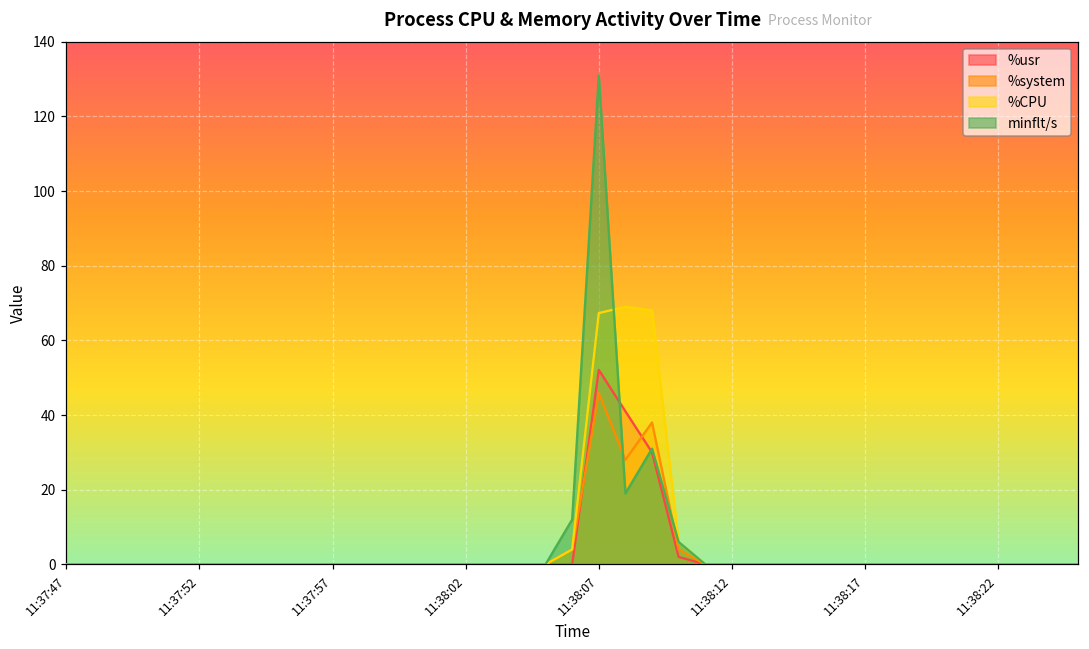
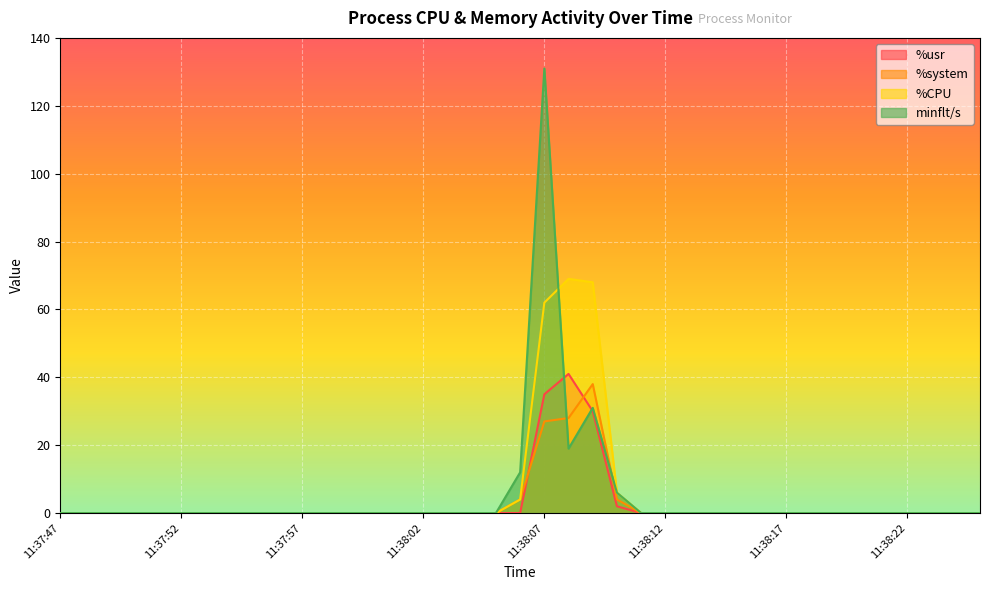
  {
    "%usr": {
-     "11:38:07": 52
+     "11:38:07": 35
    },
    "%system": {
-     "11:38:07": 46
+     "11:38:07": 27
    },
    "%CPU": {
-     "11:38:07": 67
+     "11:38:07": 62
    },
    "minflt/s": {
      "11:38:07": 131
    }
  }
